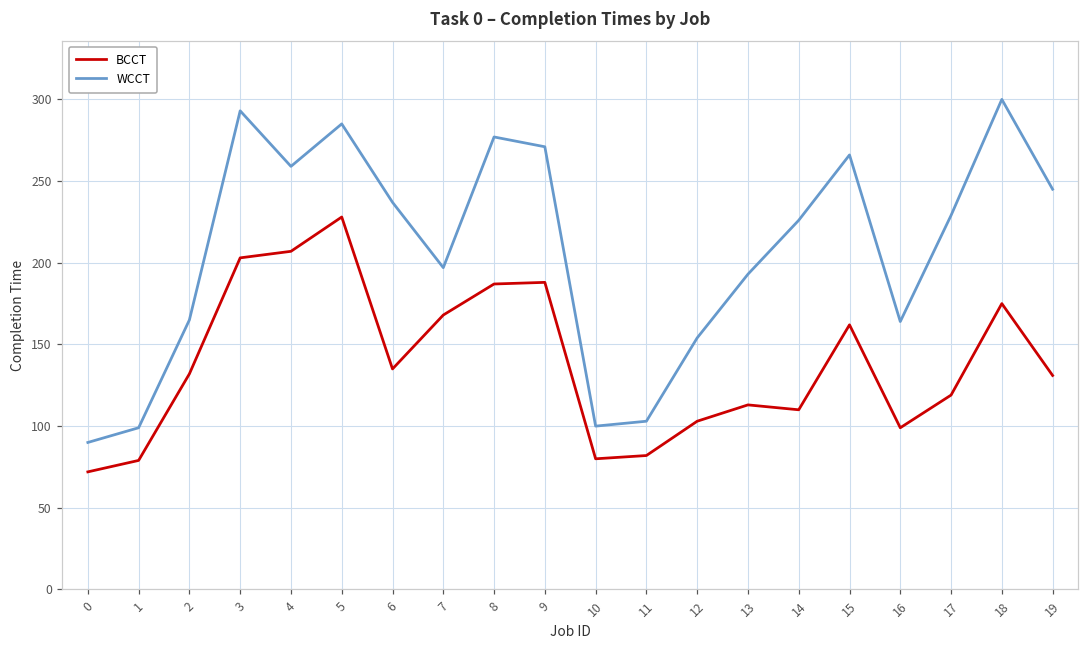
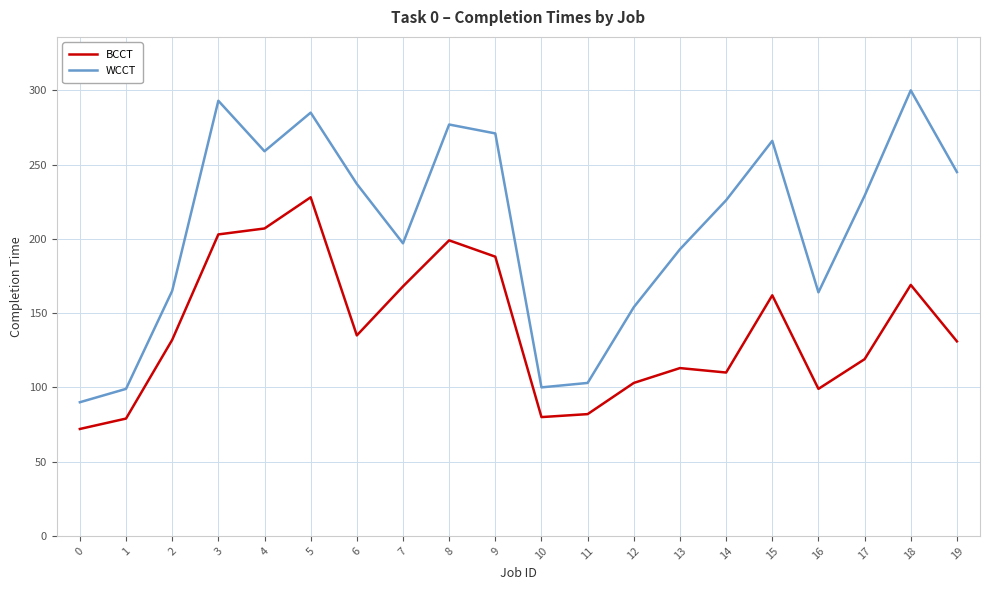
  {
    "BCCT": {
      "0": 72,
      "1": 79,
      "2": 132,
      "3": 203,
      "4": 207,
      "5": 228,
      "6": 135,
      "7": 168,
-     "8": 187,
+     "8": 199,
      "9": 188,
      "10": 80,
      "11": 82,
      "12": 103,
      "13": 113,
      "14": 110,
      "15": 162,
      "16": 99,
      "17": 119,
-     "18": 175,
+     "18": 169,
      "19": 131
    },
    "WCCT": {
      "0": 90,
      "1": 99,
      "2": 165,
      "3": 293,
      "4": 259,
      "5": 285,
      "6": 237,
      "7": 197,
      "8": 277,
      "9": 271,
      "10": 100,
      "11": 103,
      "12": 154,
      "13": 193,
      "14": 226,
      "15": 266,
      "16": 164,
      "17": 229,
      "18": 300,
      "19": 245
    }
  }
